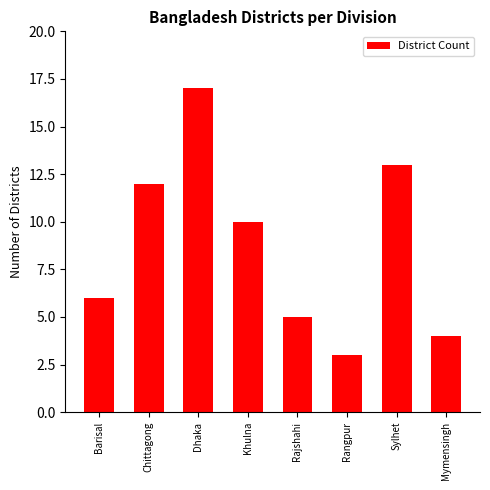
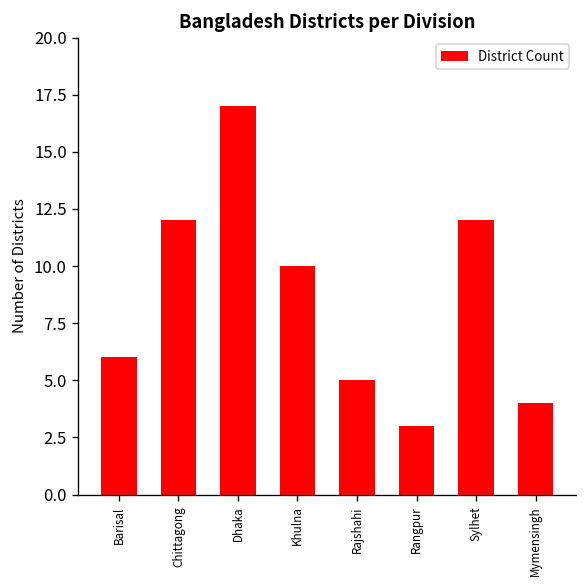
  {
    "Barisal": 6,
    "Chittagong": 12,
    "Dhaka": 17,
    "Khulna": 10,
    "Rajshahi": 5,
    "Rangpur": 3,
-   "Sylhet": 13,
+   "Sylhet": 12,
    "Mymensingh": 4
  }
